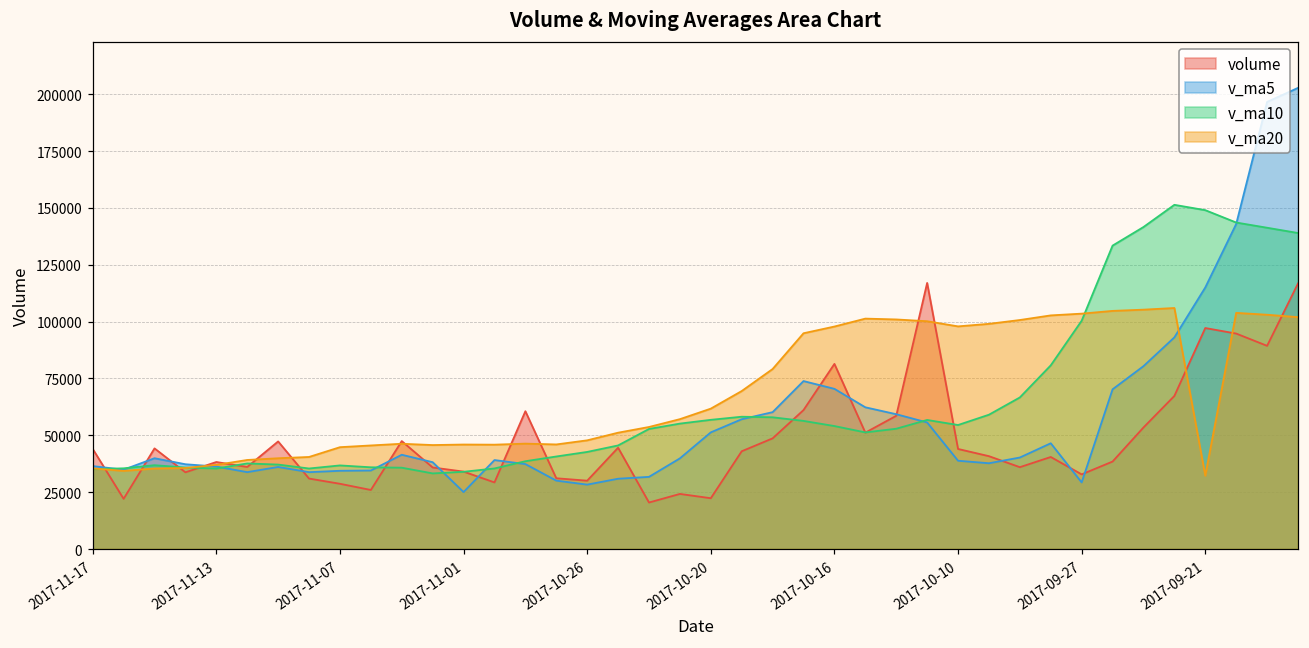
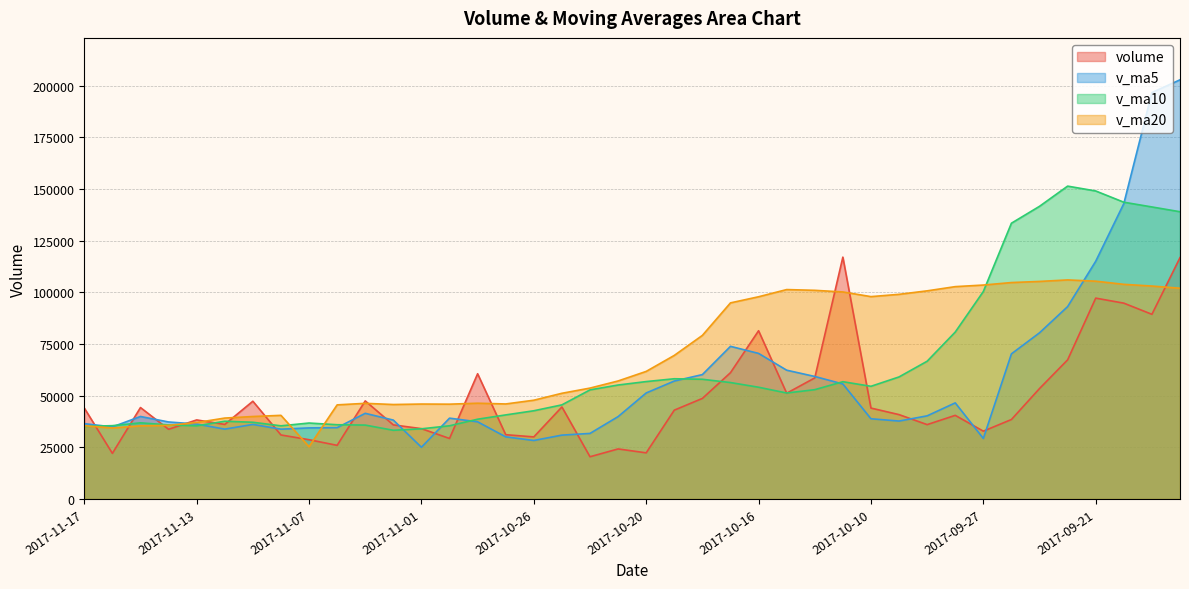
  {
    "volume": {
      "2017-11-17": 44000,
      "2017-11-13": 38000,
      "2017-11-07": 29000,
      "2017-10-26": 30000,
      "2017-10-20": 22000,
      "2017-10-16": 81000,
      "2017-10-10": 44000,
      "2017-09-27": 33000,
      "2017-09-21": 97000
    },
    "v_ma5": {
      "2017-11-07": 34000,
      "2017-11-01": 25000,
      "2017-10-26": 28000,
      "2017-10-20": 51000,
      "2017-10-16": 70000,
      "2017-10-10": 39000,
      "2017-09-27": 29000,
      "2017-09-21": 115000
    },
    "v_ma10": {
      "2017-11-07": 37000,
      "2017-10-26": 43000,
      "2017-10-20": 57000,
      "2017-10-16": 54000,
      "2017-10-10": 55000,
      "2017-09-27": 100000,
      "2017-09-21": 149000
    },
    "v_ma20": {
-     "2017-11-07": 45000,
+     "2017-11-07": 25000,
      "2017-11-01": 46000,
      "2017-10-26": 48000,
      "2017-10-20": 62000,
      "2017-10-16": 98000,
      "2017-10-10": 98000,
      "2017-09-27": 103000,
-     "2017-09-21": 32000
+     "2017-09-21": 105000
    }
  }
